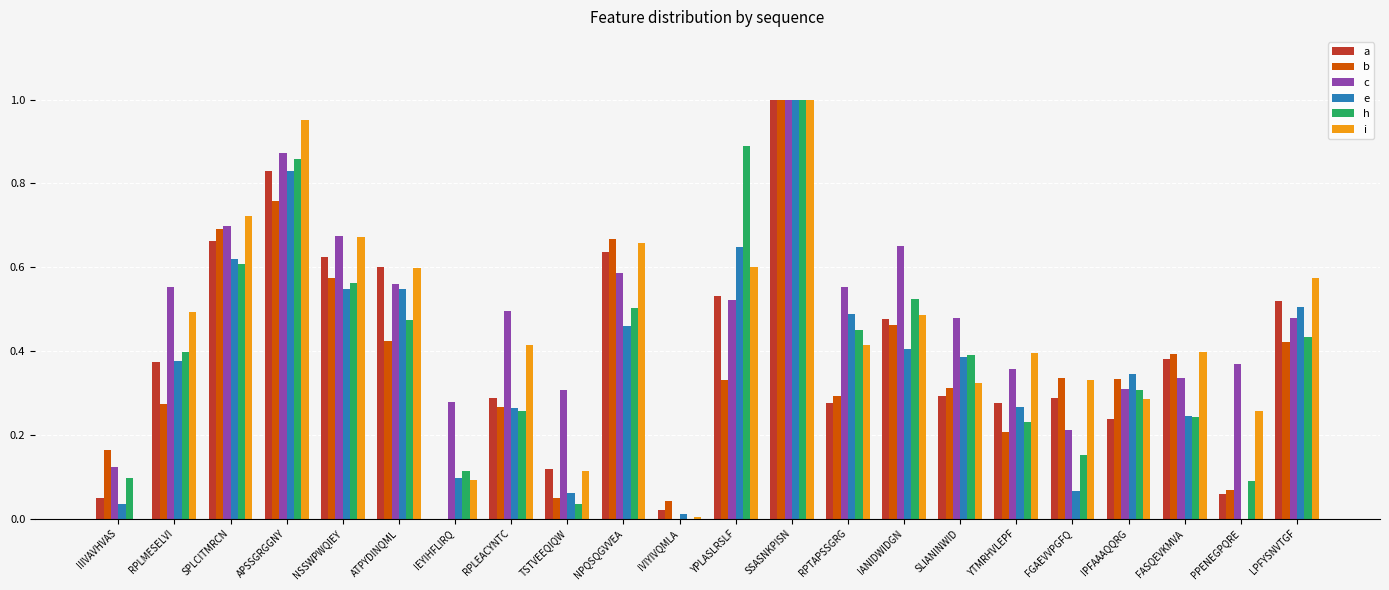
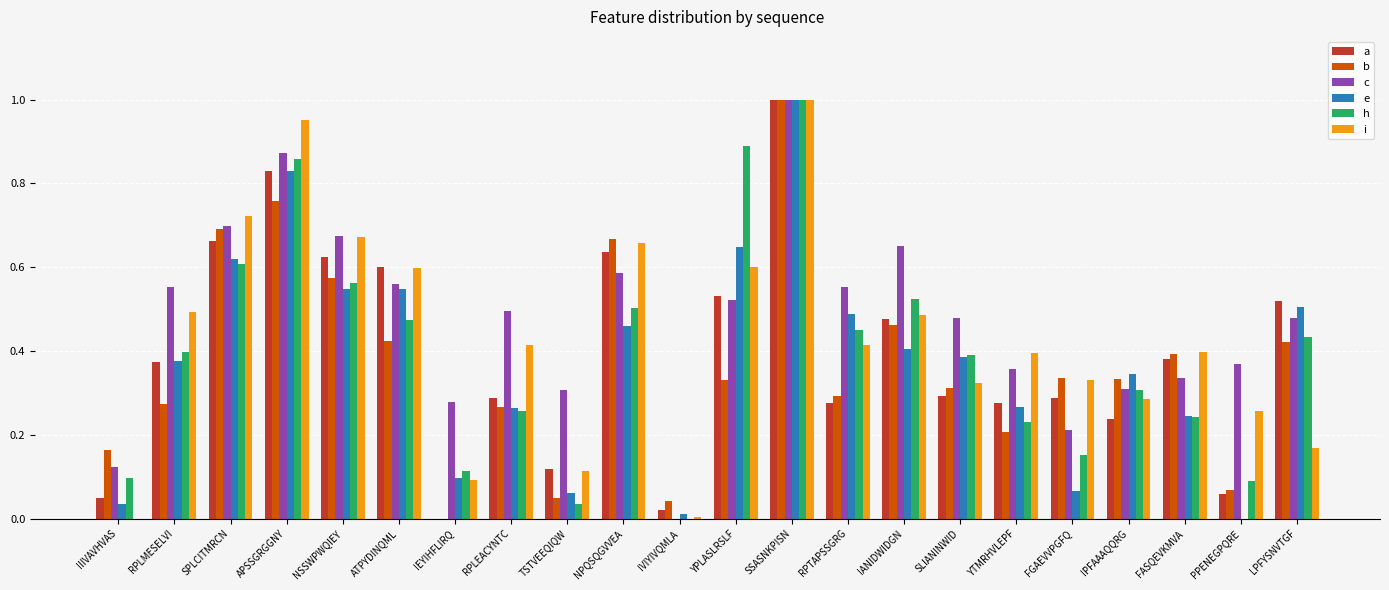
  {
    "c": {
      "IIIVAVHVAS": 0.12,
      "RPLMESELVI": 0.55,
      "SPLCITMRCN": 0.70,
      "APSSGRGGNY": 0.87,
      "NSSWPWQIEY": 0.67,
      "ATPYDINQML": 0.56,
      "IEYIHFLIRQ": 0.28,
      "RPLEACYNTC": 0.49,
      "TSTVEEQIQW": 0.31,
      "NPQSQGVVEA": 0.59,
      "IVIYIVQMLA": 0.00,
      "YPLASLRSLF": 0.52,
      "SSASNKPISN": 1.00,
      "RPTAPSSGRG": 0.55,
      "IANIDWIDGN": 0.65,
      "SLIANINWID": 0.48,
      "YTMRHVLEPF": 0.36,
      "FGAEVVPGFQ": 0.21,
      "IPFAAAQQRG": 0.31,
      "FASQEVKMVA": 0.34,
      "PPENEGPQRE": 0.37,
      "LPFYSNVTGF": 0.48
    },
    "e": {
      "IIIVAVHVAS": 0.03,
      "RPLMESELVI": 0.38,
      "SPLCITMRCN": 0.62,
      "APSSGRGGNY": 0.83,
      "NSSWPWQIEY": 0.55,
      "ATPYDINQML": 0.55,
      "IEYIHFLIRQ": 0.10,
      "RPLEACYNTC": 0.26,
      "TSTVEEQIQW": 0.06,
      "NPQSQGVVEA": 0.46,
      "IVIYIVQMLA": 0.01,
      "YPLASLRSLF": 0.65,
      "SSASNKPISN": 1.00,
      "RPTAPSSGRG": 0.49,
      "IANIDWIDGN": 0.40,
      "SLIANINWID": 0.39,
      "YTMRHVLEPF": 0.27,
      "FGAEVVPGFQ": 0.07,
      "IPFAAAQQRG": 0.35,
      "FASQEVKMVA": 0.25,
      "PPENEGPQRE": 0.00,
      "LPFYSNVTGF": 0.51
    },
    "h": {
      "IIIVAVHVAS": 0.10,
      "RPLMESELVI": 0.40,
      "SPLCITMRCN": 0.61,
      "APSSGRGGNY": 0.86,
      "NSSWPWQIEY": 0.56,
      "ATPYDINQML": 0.47,
      "IEYIHFLIRQ": 0.11,
      "RPLEACYNTC": 0.26,
      "TSTVEEQIQW": 0.03,
      "NPQSQGVVEA": 0.50,
      "IVIYIVQMLA": 0.00,
      "YPLASLRSLF": 0.89,
      "SSASNKPISN": 1.00,
      "RPTAPSSGRG": 0.45,
      "IANIDWIDGN": 0.52,
      "SLIANINWID": 0.39,
      "YTMRHVLEPF": 0.23,
      "FGAEVVPGFQ": 0.15,
      "IPFAAAQQRG": 0.31,
      "FASQEVKMVA": 0.24,
      "PPENEGPQRE": 0.09,
      "LPFYSNVTGF": 0.43
    },
    "i": {
      "IIIVAVHVAS": 0.00,
      "RPLMESELVI": 0.49,
      "SPLCITMRCN": 0.72,
      "APSSGRGGNY": 0.95,
      "NSSWPWQIEY": 0.67,
      "ATPYDINQML": 0.60,
      "IEYIHFLIRQ": 0.09,
      "RPLEACYNTC": 0.41,
      "TSTVEEQIQW": 0.11,
      "NPQSQGVVEA": 0.66,
      "YPLASLRSLF": 0.60,
      "SSASNKPISN": 1.00,
      "RPTAPSSGRG": 0.42,
      "IANIDWIDGN": 0.48,
      "SLIANINWID": 0.32,
      "YTMRHVLEPF": 0.40,
      "FGAEVVPGFQ": 0.33,
      "IPFAAAQQRG": 0.29,
      "FASQEVKMVA": 0.40,
      "PPENEGPQRE": 0.26,
-     "LPFYSNVTGF": 0.57
+     "LPFYSNVTGF": 0.17
    }
  }
